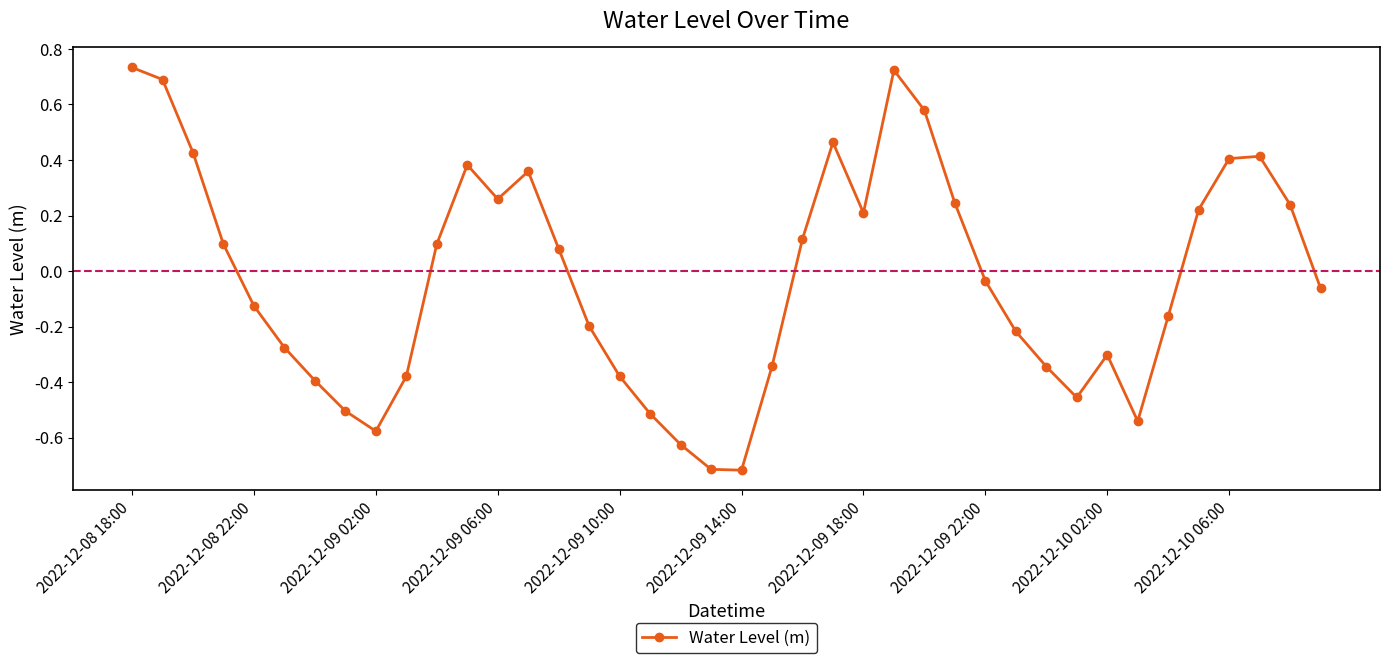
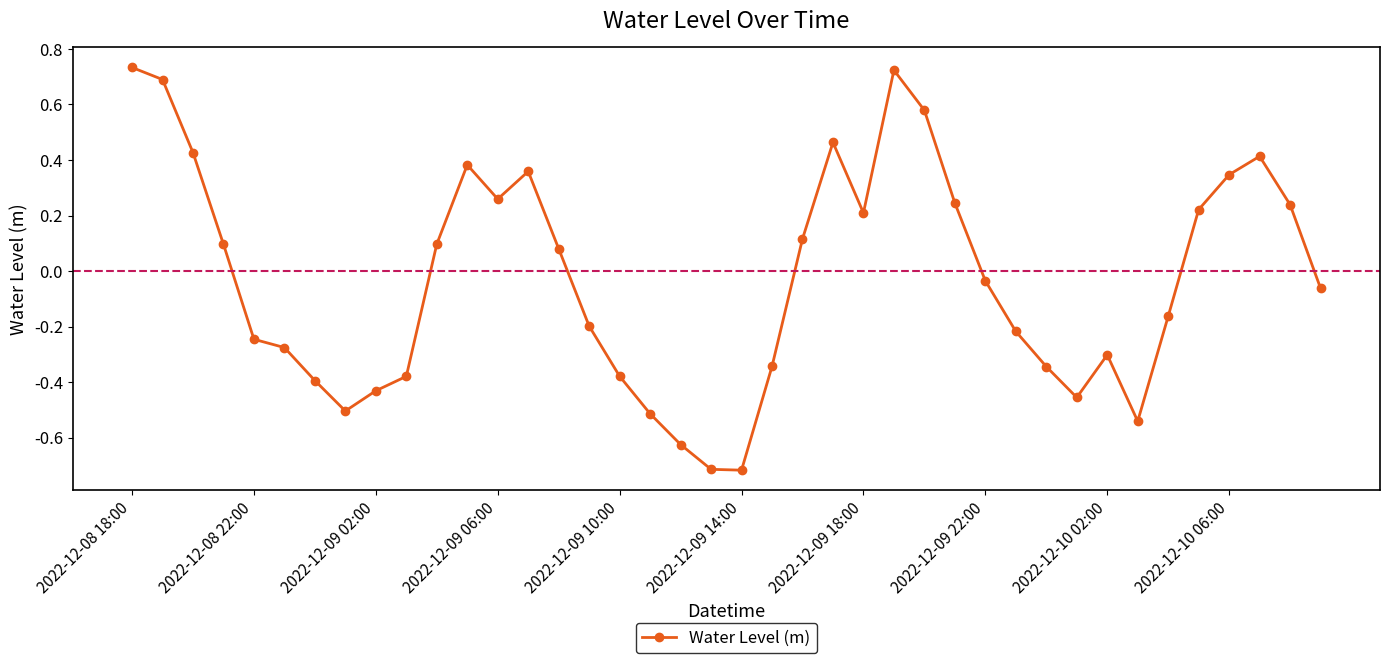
  {
    "2022-12-08 18:00": 0.73,
-   "2022-12-08 22:00": -0.13,
-   "2022-12-09 02:00": -0.58,
+   "2022-12-08 22:00": -0.25,
+   "2022-12-09 02:00": -0.43,
    "2022-12-09 06:00": 0.26,
    "2022-12-09 10:00": -0.38,
    "2022-12-09 14:00": -0.72,
    "2022-12-09 18:00": 0.21,
    "2022-12-09 22:00": -0.04,
    "2022-12-10 02:00": -0.30,
-   "2022-12-10 06:00": 0.41
+   "2022-12-10 06:00": 0.35
  }
